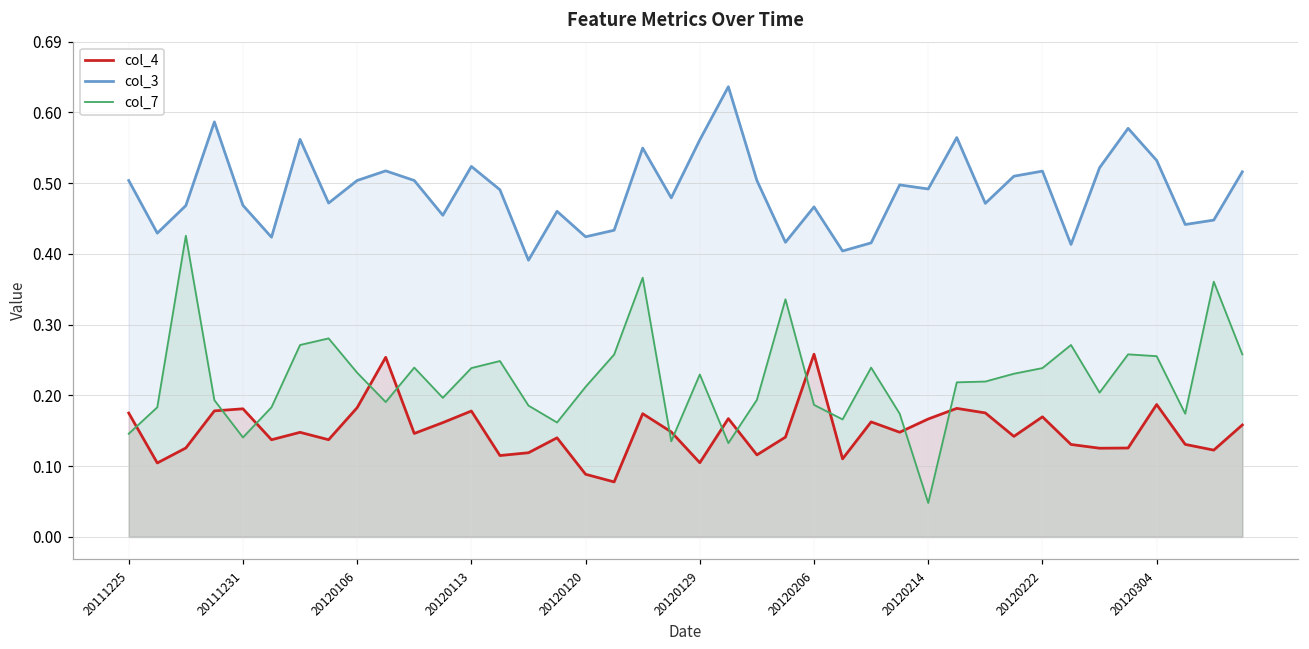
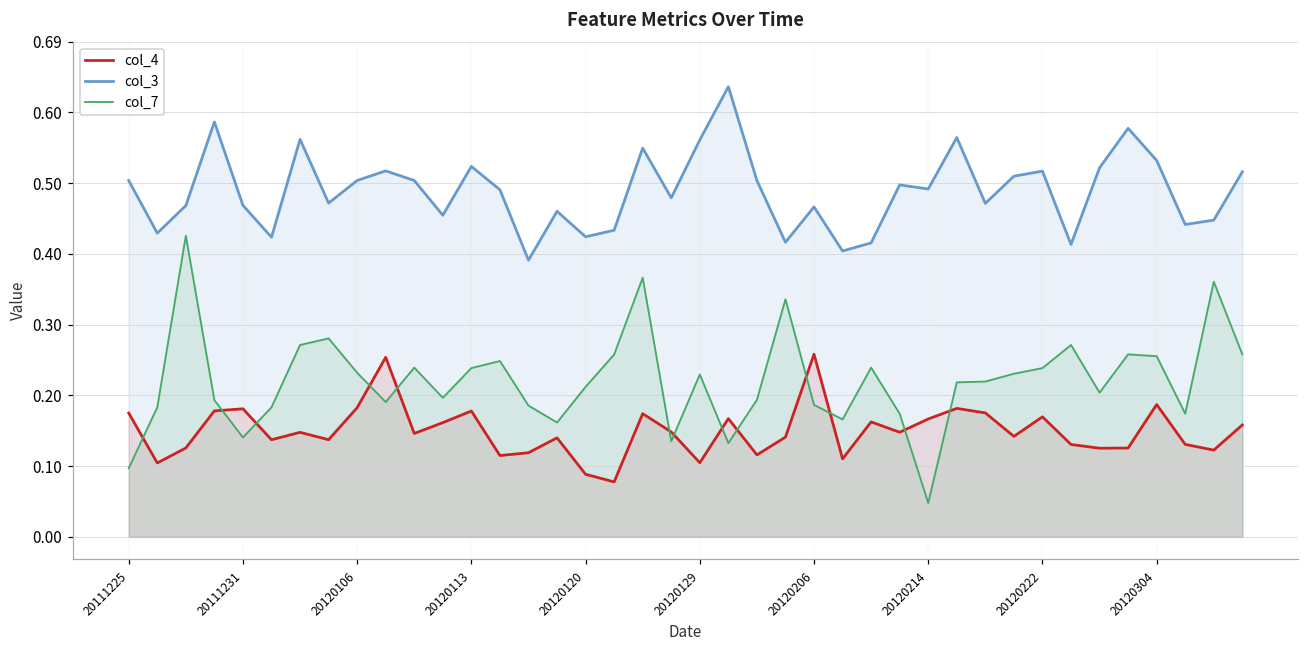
  {
    "col_4": {
      "20111225": 0.17,
      "20111231": 0.18,
      "20120106": 0.18,
      "20120113": 0.18,
      "20120120": 0.09,
      "20120129": 0.10,
      "20120206": 0.26,
      "20120214": 0.17,
      "20120222": 0.17,
      "20120304": 0.19
    },
    "col_3": {
      "20111225": 0.50,
      "20111231": 0.47,
      "20120106": 0.50,
      "20120113": 0.52,
      "20120120": 0.42,
      "20120129": 0.56,
      "20120206": 0.46,
      "20120214": 0.49,
      "20120222": 0.51,
      "20120304": 0.53
    },
    "col_7": {
-     "20111225": 0.14,
+     "20111225": 0.10,
      "20111231": 0.14,
      "20120106": 0.23,
      "20120113": 0.24,
      "20120120": 0.21,
      "20120129": 0.23,
      "20120206": 0.19,
      "20120214": 0.05,
      "20120222": 0.24,
      "20120304": 0.25
    }
  }
